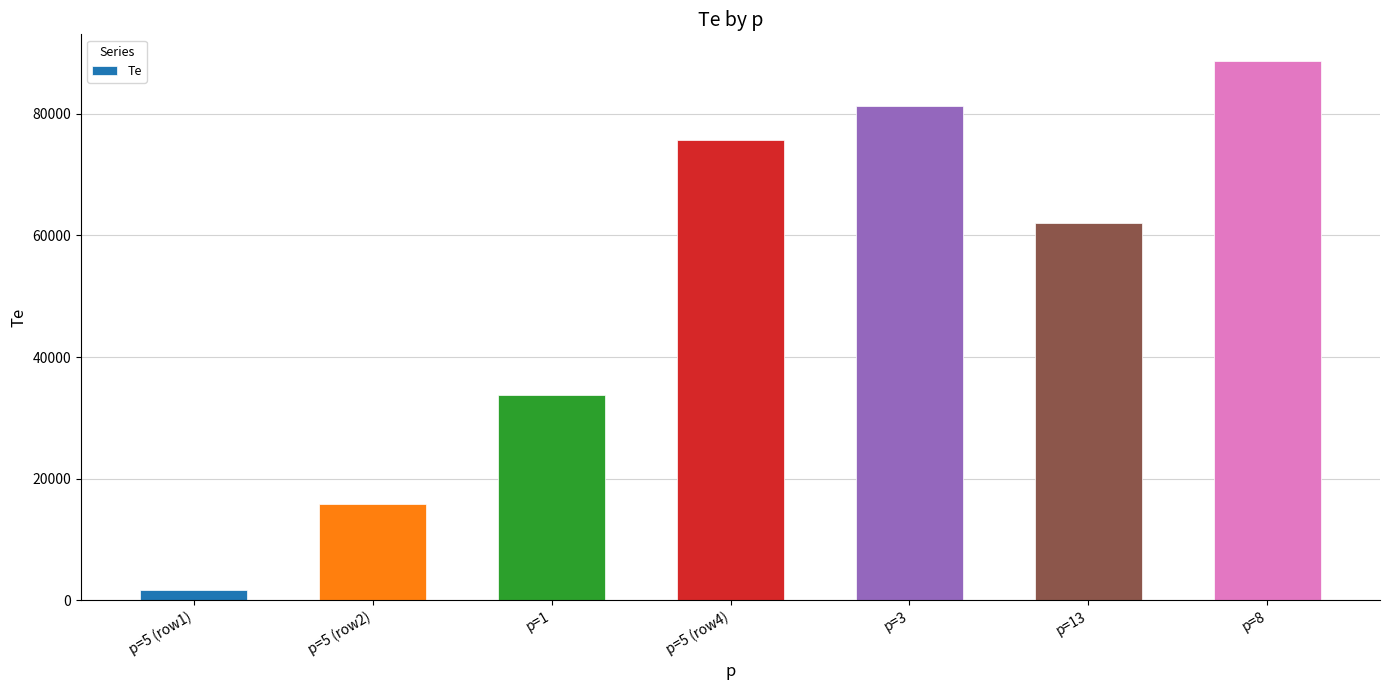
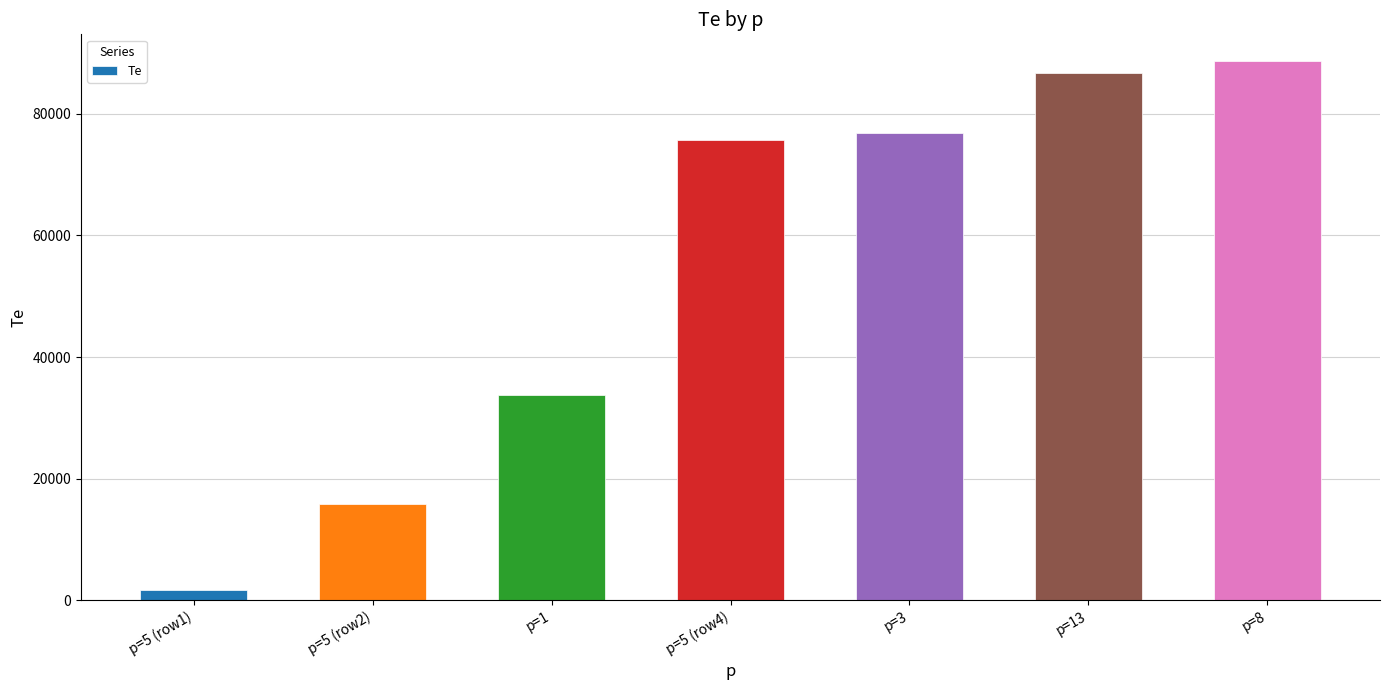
  {
    "p=5 (row1)": 2000,
    "p=5 (row2)": 16000,
    "p=1": 34000,
    "p=5 (row4)": 76000,
-   "p=3": 81000,
-   "p=13": 62000,
+   "p=3": 77000,
+   "p=13": 87000,
    "p=8": 89000
  }
